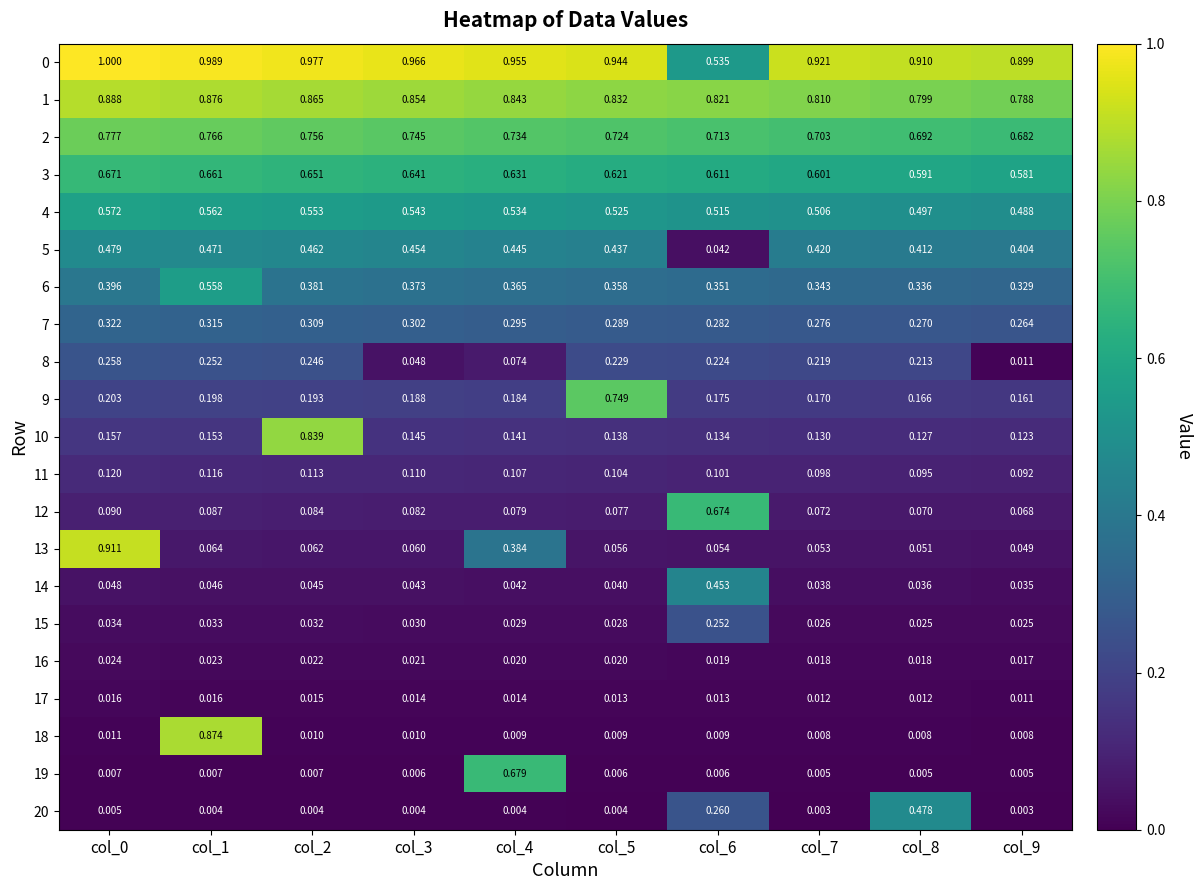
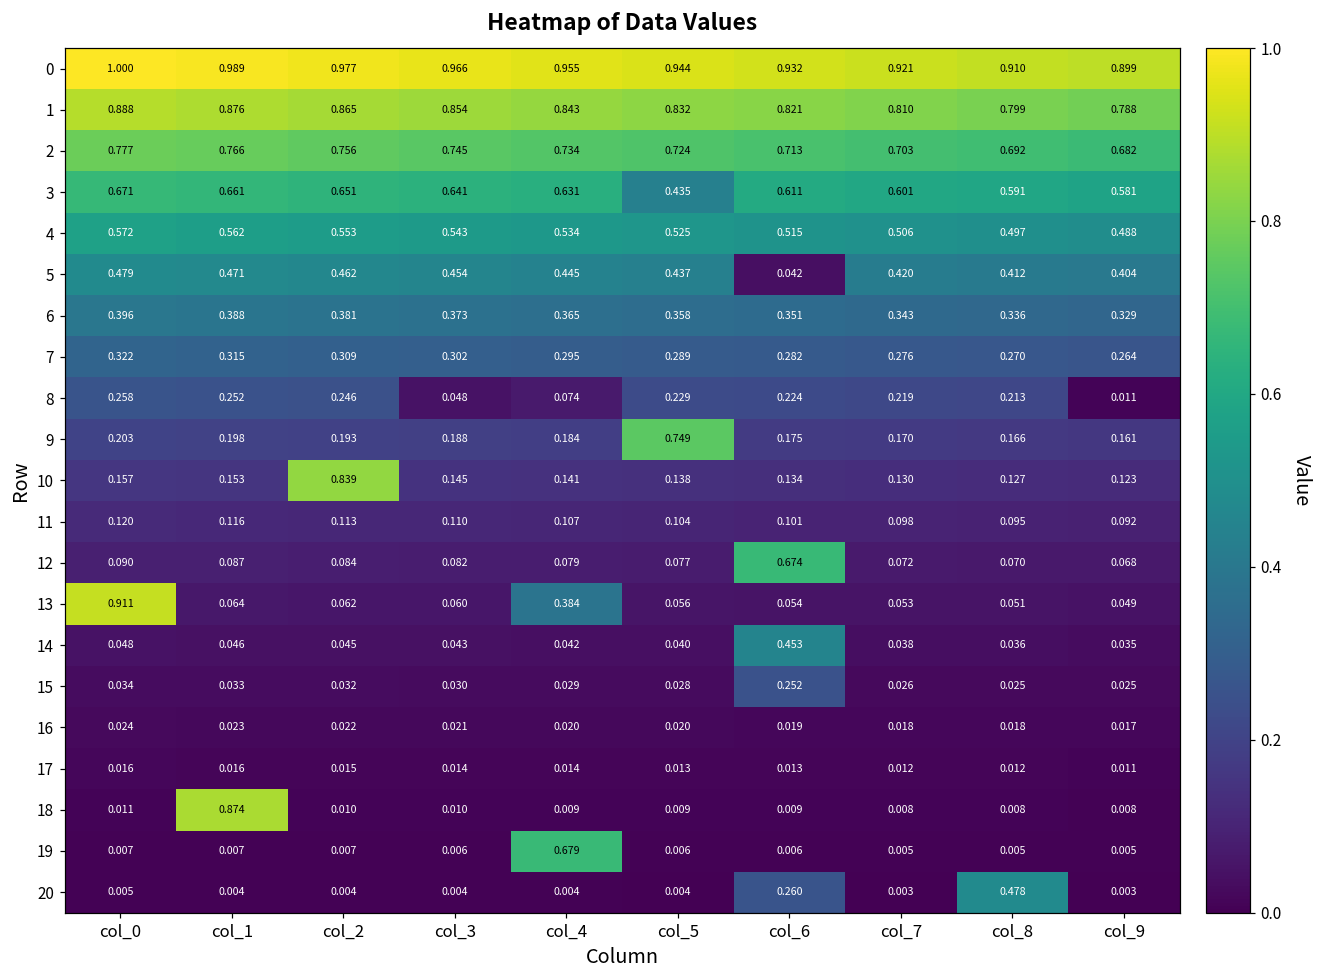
  {
    "0": {
      "col_0": 1.000,
      "col_1": 0.989,
      "col_2": 0.977,
      "col_3": 0.966,
      "col_4": 0.955,
      "col_5": 0.944,
-     "col_6": 0.535,
+     "col_6": 0.932,
      "col_7": 0.921,
      "col_8": 0.910,
      "col_9": 0.899
    },
    "3": {
      "col_0": 0.671,
      "col_1": 0.661,
      "col_2": 0.651,
      "col_3": 0.641,
      "col_4": 0.631,
-     "col_5": 0.621,
+     "col_5": 0.435,
      "col_6": 0.611,
      "col_7": 0.601,
      "col_8": 0.591,
      "col_9": 0.581
    },
    "6": {
      "col_0": 0.396,
-     "col_1": 0.558,
+     "col_1": 0.388,
      "col_2": 0.381,
      "col_3": 0.373,
      "col_4": 0.365,
      "col_5": 0.358,
      "col_6": 0.351,
      "col_7": 0.343,
      "col_8": 0.336,
      "col_9": 0.329
    }
  }
